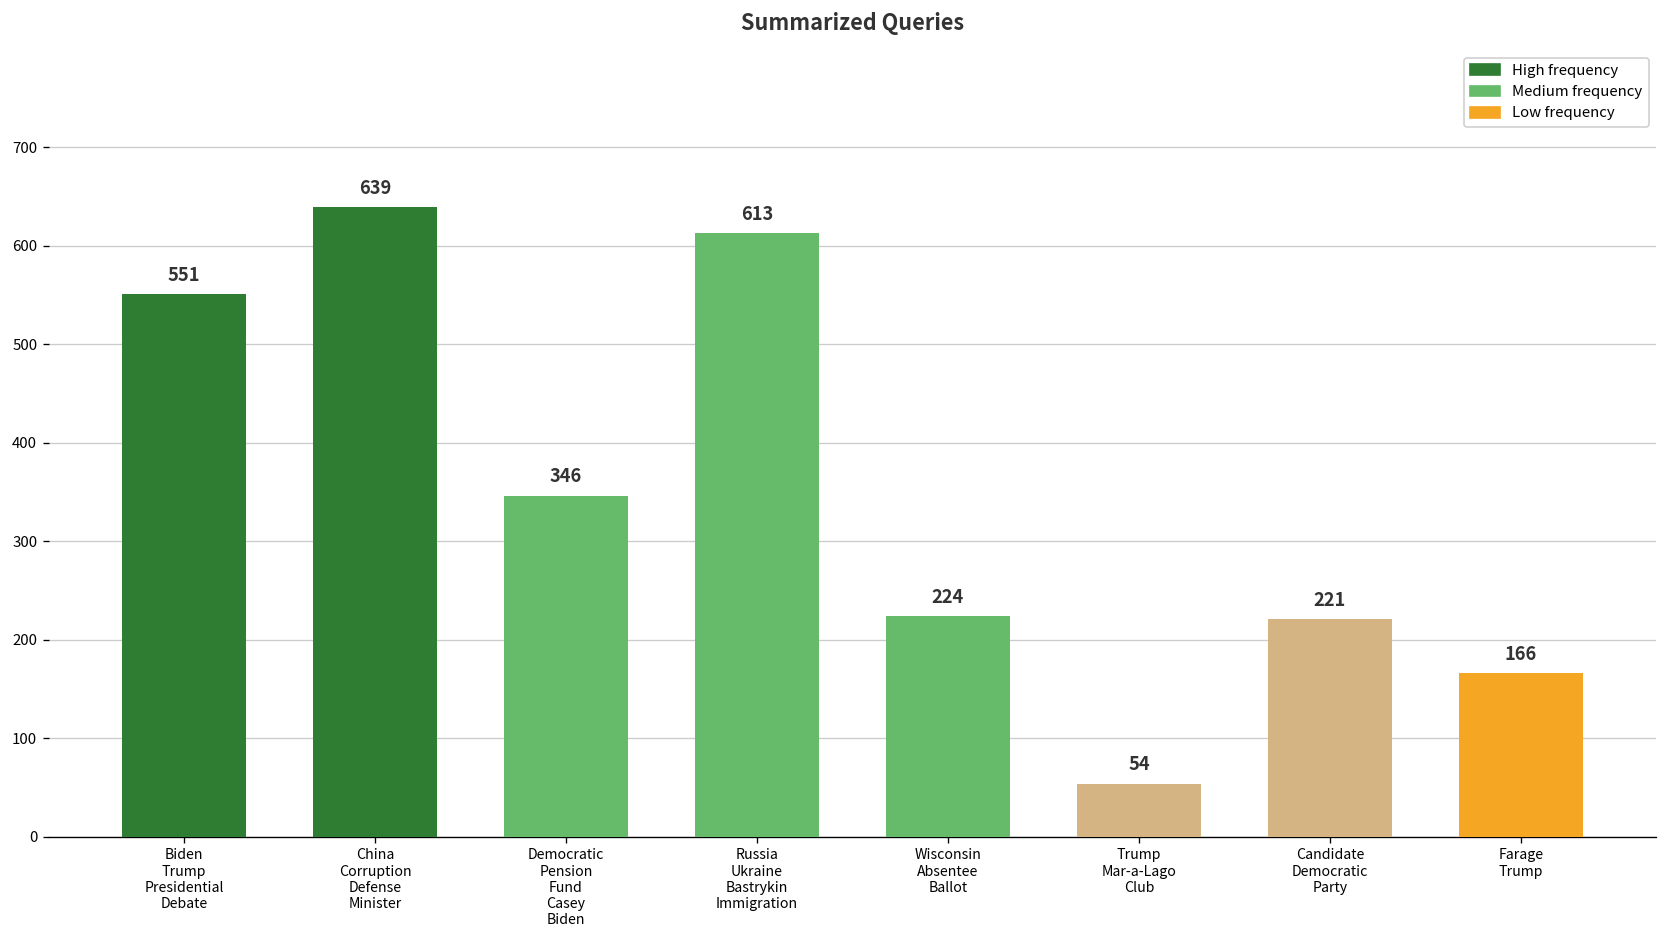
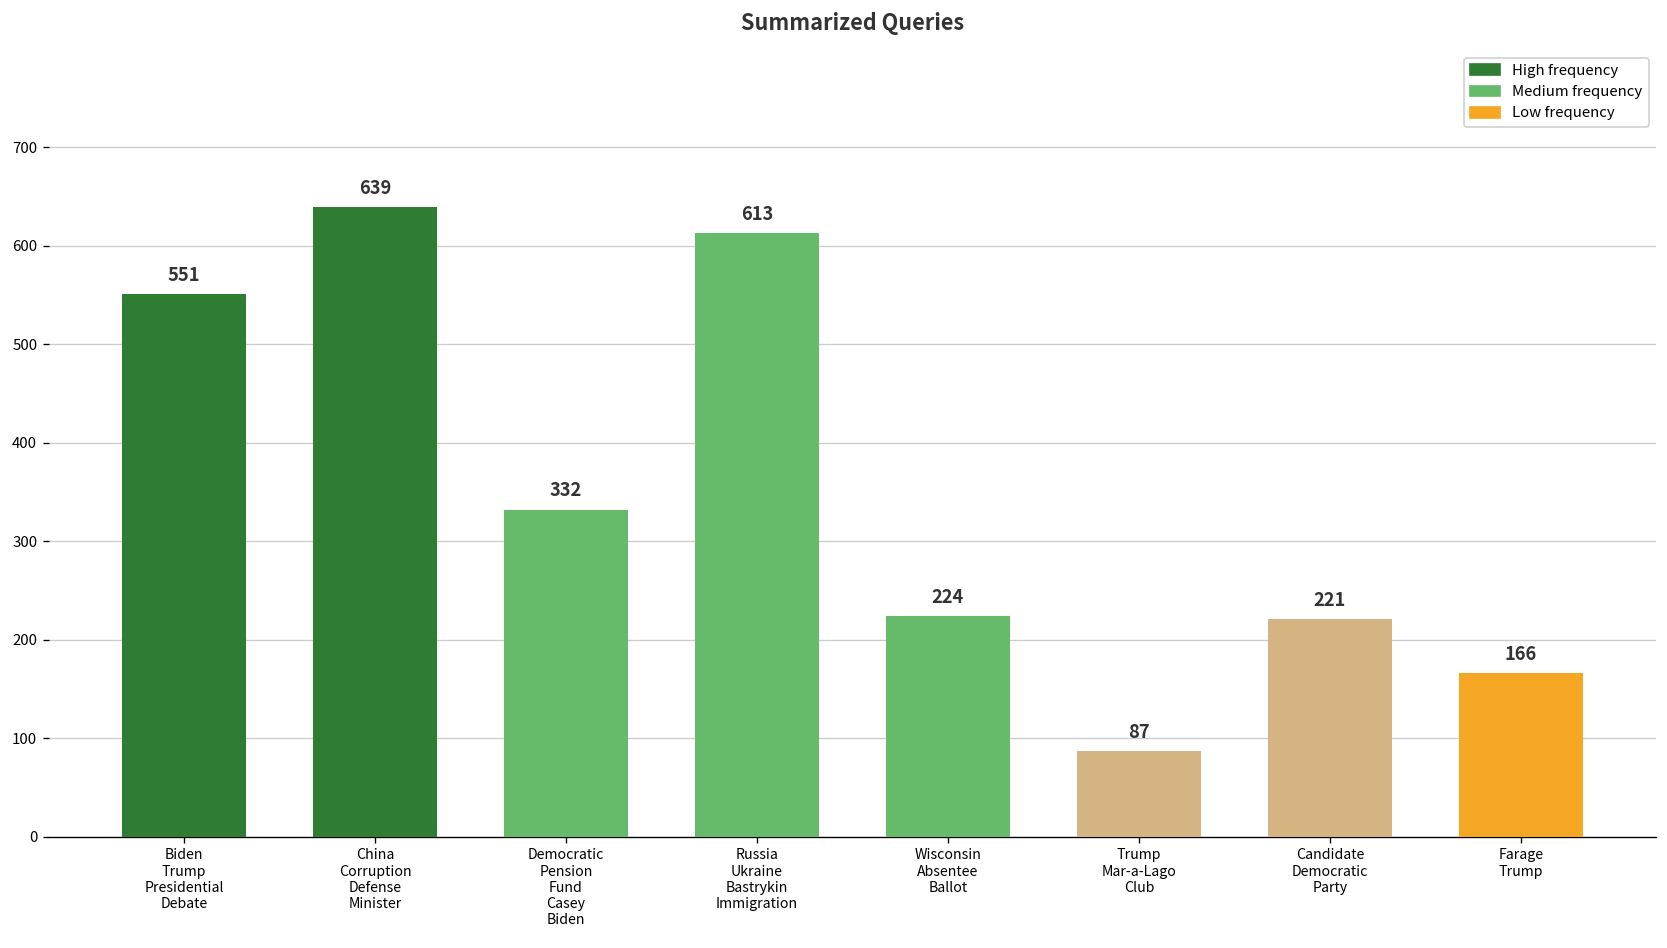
  {
    "Biden Trump Presidential Debate": 551,
    "China Corruption Defense Minister": 639,
-   "Democratic Pension Fund Casey Biden": 346,
+   "Democratic Pension Fund Casey Biden": 332,
    "Russia Ukraine Bastrykin Immigration": 613,
    "Wisconsin Absentee Ballot": 224,
-   "Trump Mar-a-Lago Club": 54,
+   "Trump Mar-a-Lago Club": 87,
    "Candidate Democratic Party": 221,
    "Farage Trump": 166
  }
